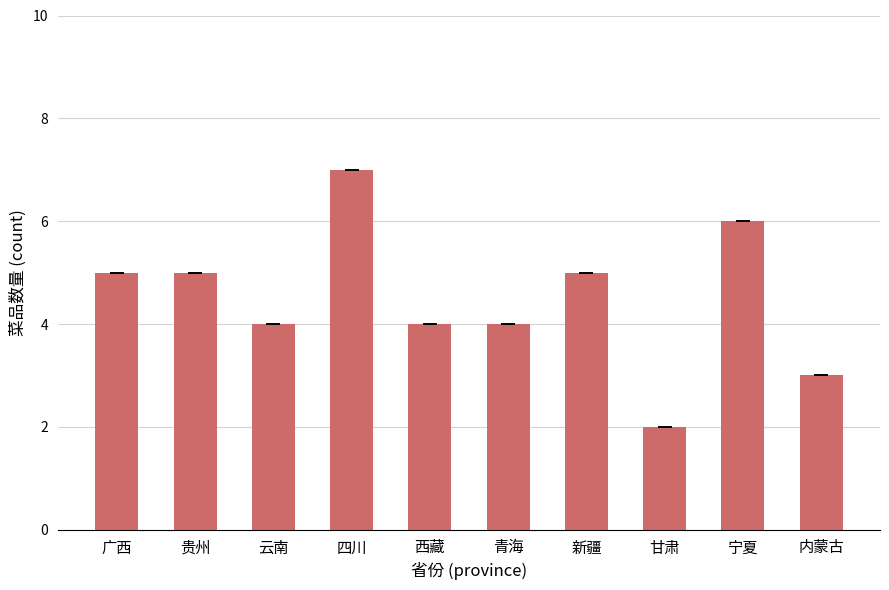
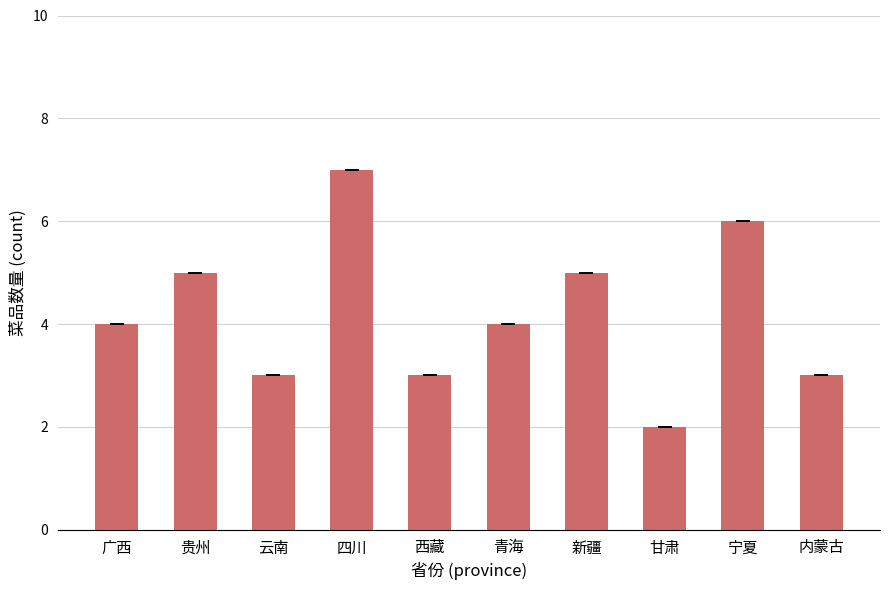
  {
-   "广西": 5,
+   "广西": 4,
    "贵州": 5,
-   "云南": 4,
+   "云南": 3,
    "四川": 7,
-   "西藏": 4,
+   "西藏": 3,
    "青海": 4,
    "新疆": 5,
    "甘肃": 2,
    "宁夏": 6,
    "内蒙古": 3
  }
